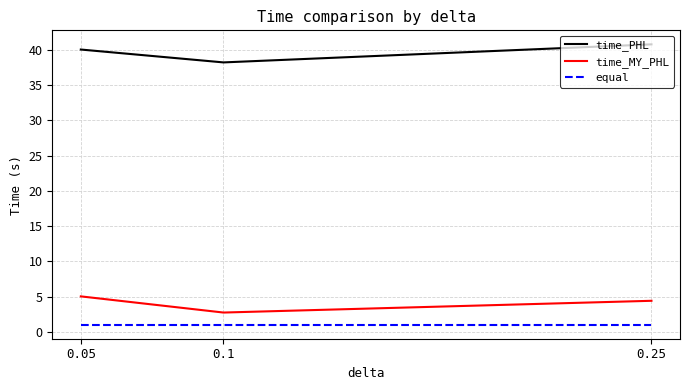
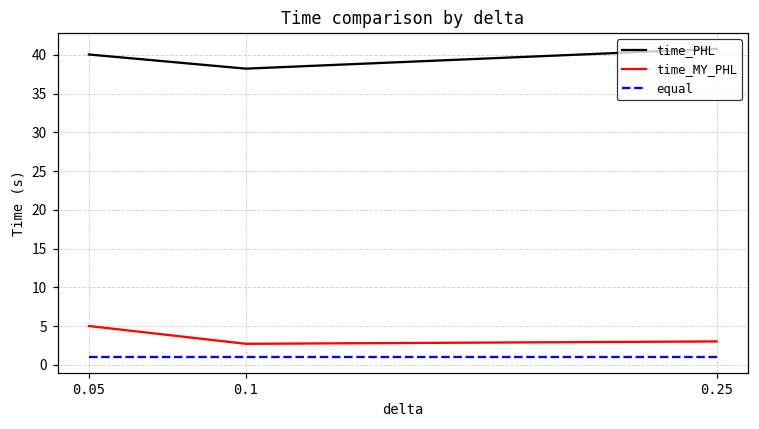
  {
    "time_PHL": {
      "0.05": 40,
      "0.1": 38
    },
    "time_MY_PHL": {
      "0.05": 5,
      "0.1": 3,
-     "0.25": 4
+     "0.25": 3
    },
    "equal": {
      "0.05": 1,
      "0.1": 1,
      "0.25": 1
    }
  }
